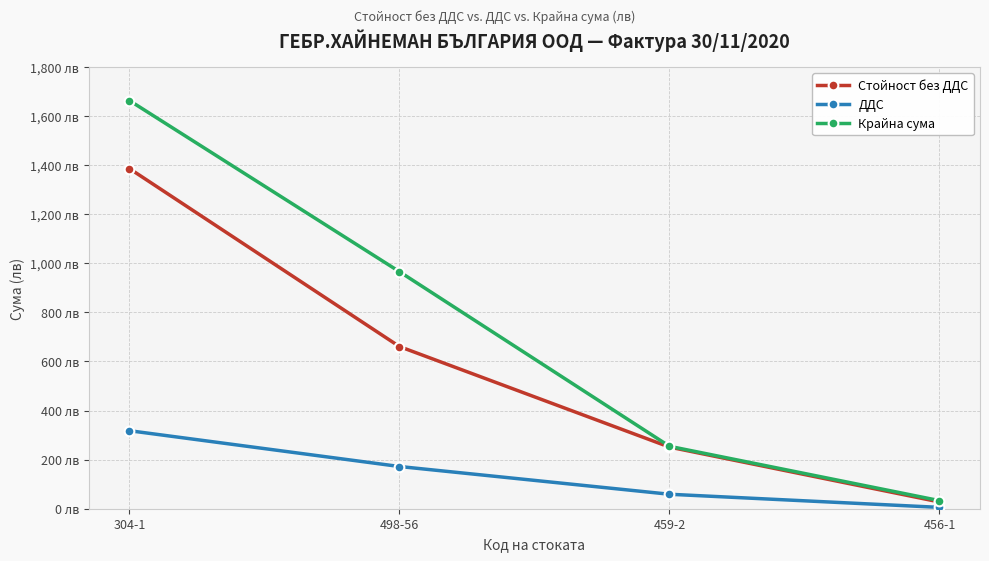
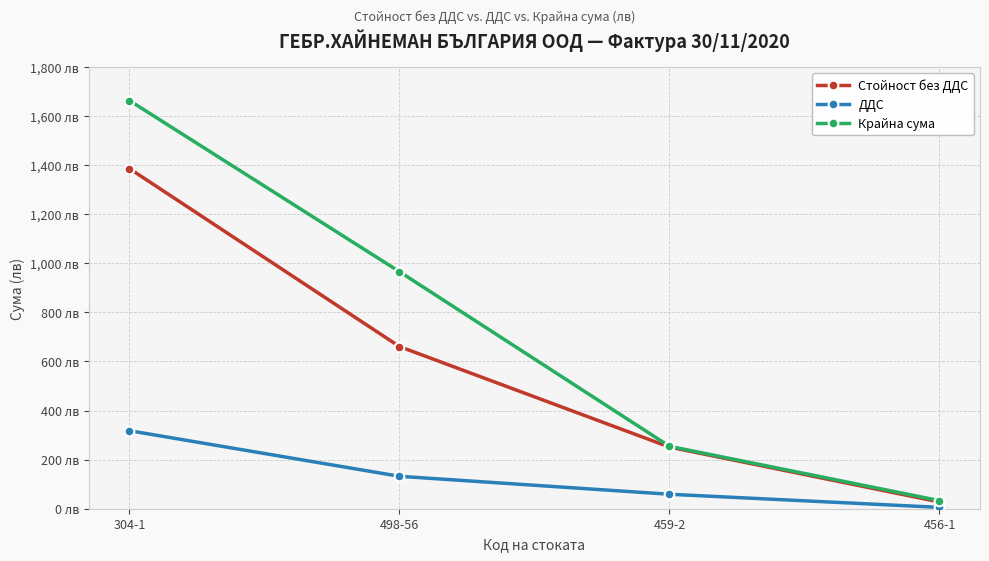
  {
    "Стойност без ДДС": {
      "304-1": "1,390 лв",
      "498-56": "660 лв"
    },
    "ДДС": {
      "304-1": "320 лв",
-     "498-56": "170 лв",
+     "498-56": "130 лв",
      "459-2": "60 лв",
      "456-1": "10 лв"
    },
    "Крайна сума": {
      "304-1": "1,660 лв",
      "498-56": "970 лв"
    }
  }
